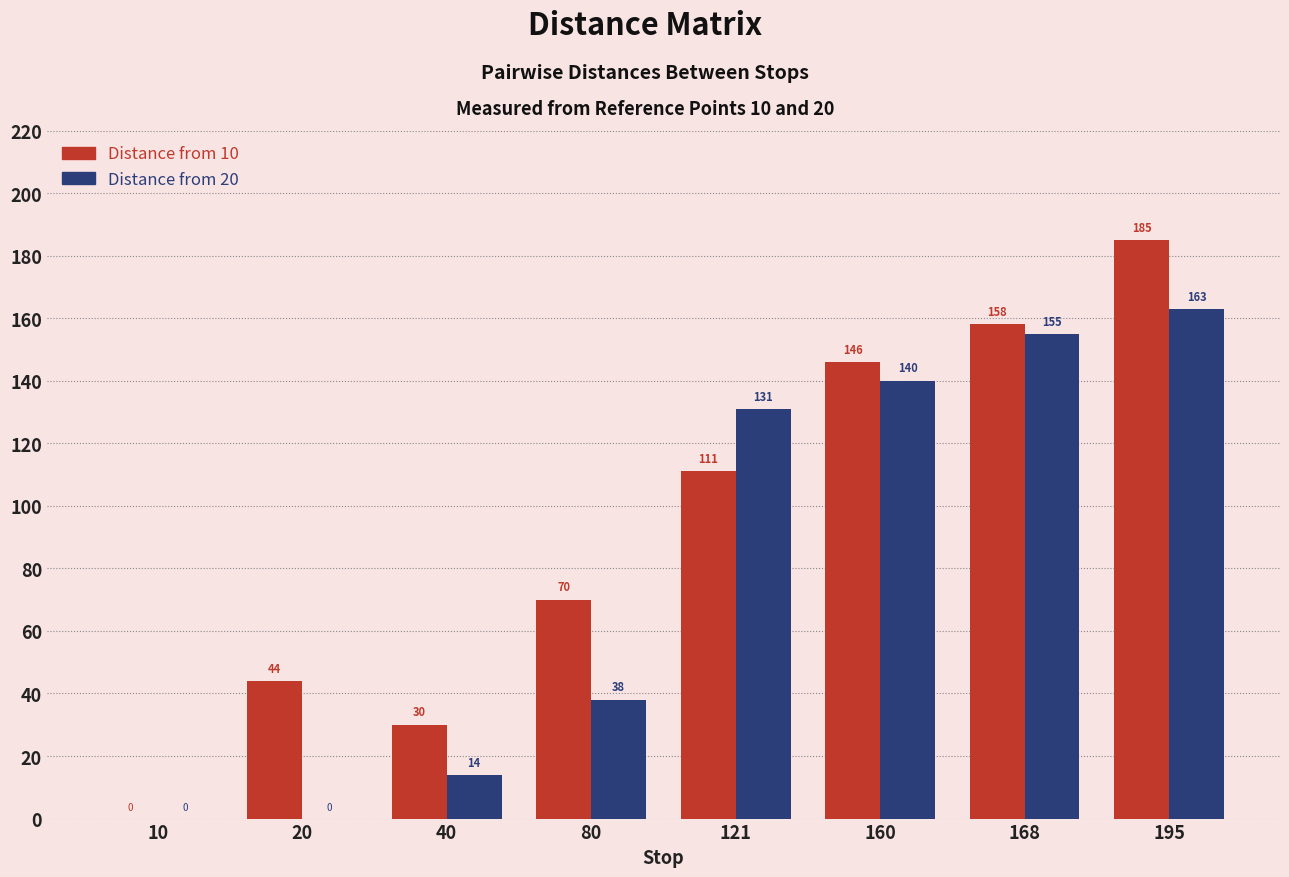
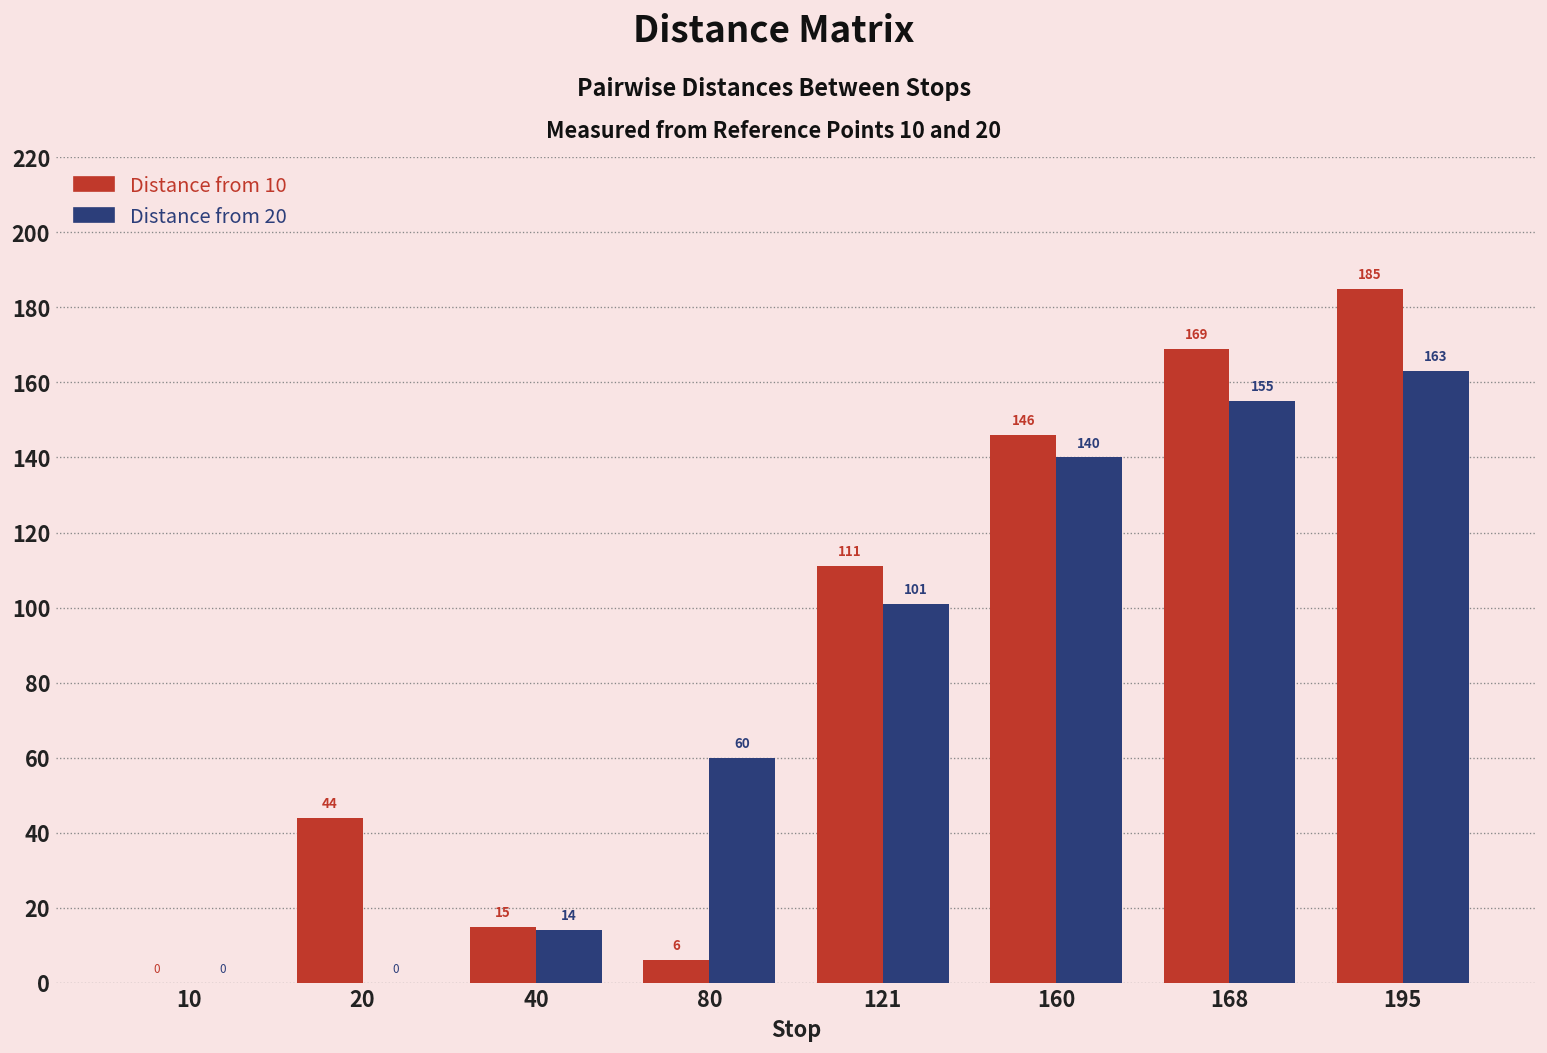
  {
    "Distance from 10": {
      "10": 0,
      "20": 44,
-     "40": 30,
-     "80": 70,
+     "40": 15,
+     "80": 6,
      "121": 111,
      "160": 146,
-     "168": 158,
+     "168": 169,
      "195": 185
    },
    "Distance from 20": {
      "10": 0,
      "20": 0,
      "40": 14,
-     "80": 38,
-     "121": 131,
+     "80": 60,
+     "121": 101,
      "160": 140,
      "168": 155,
      "195": 163
    }
  }
